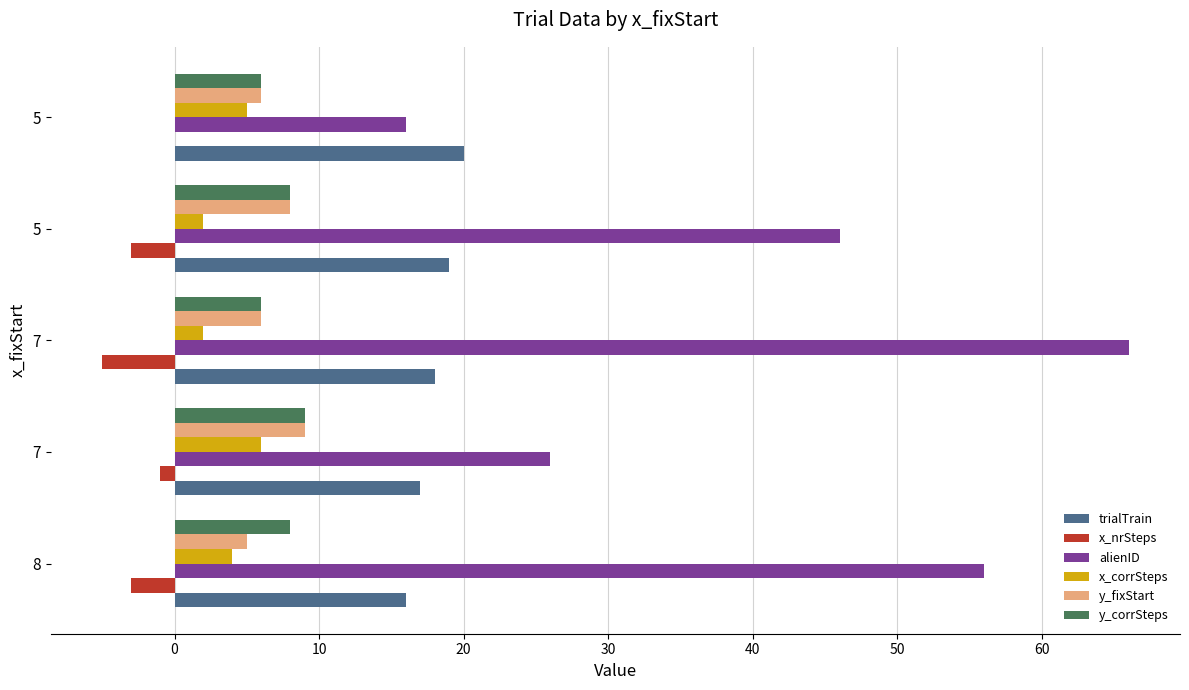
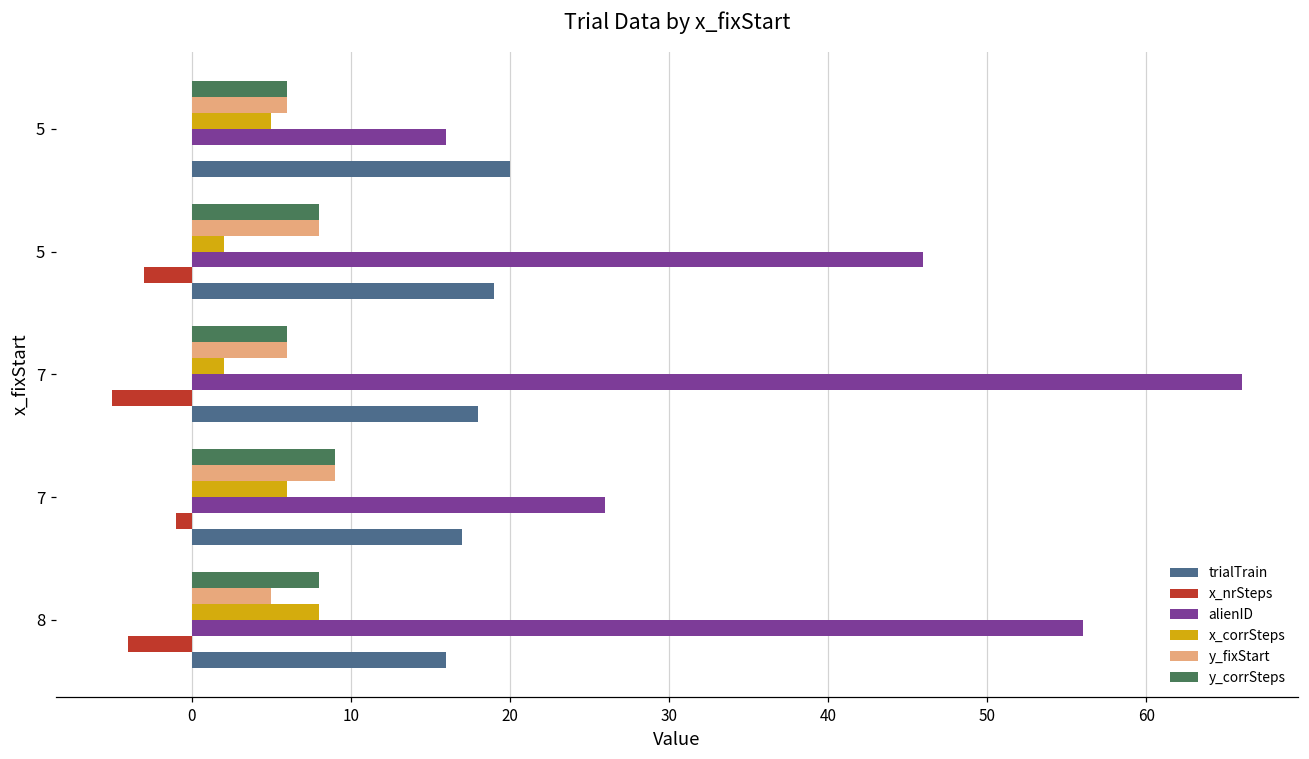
  {
    "x_nrSteps": {
-     "8": -3
+     "8": -4
    },
    "alienID": {
      "8": 56
    },
    "x_corrSteps": {
-     "8": 4
+     "8": 8
    },
    "y_fixStart": {
      "8": 5
    }
  }
